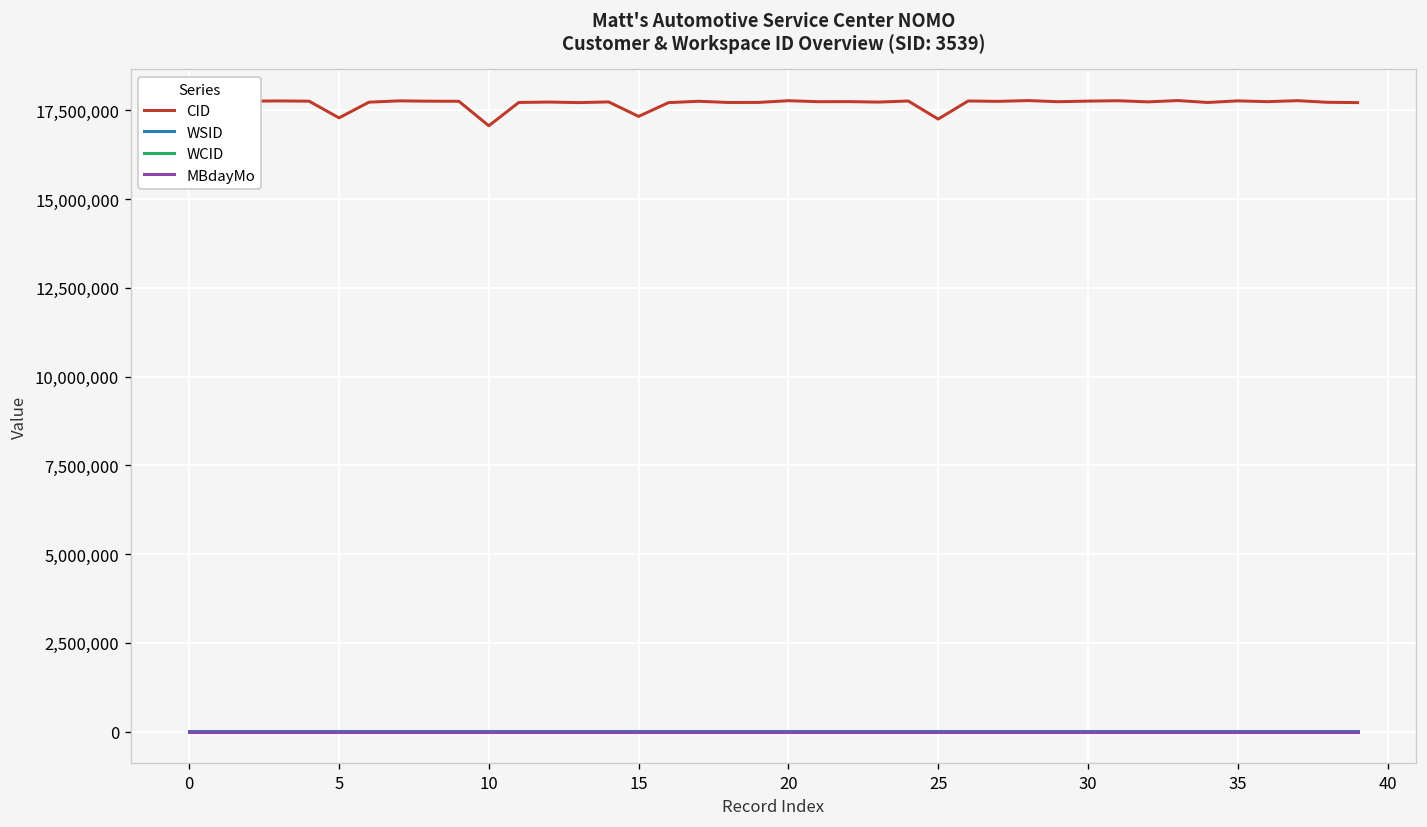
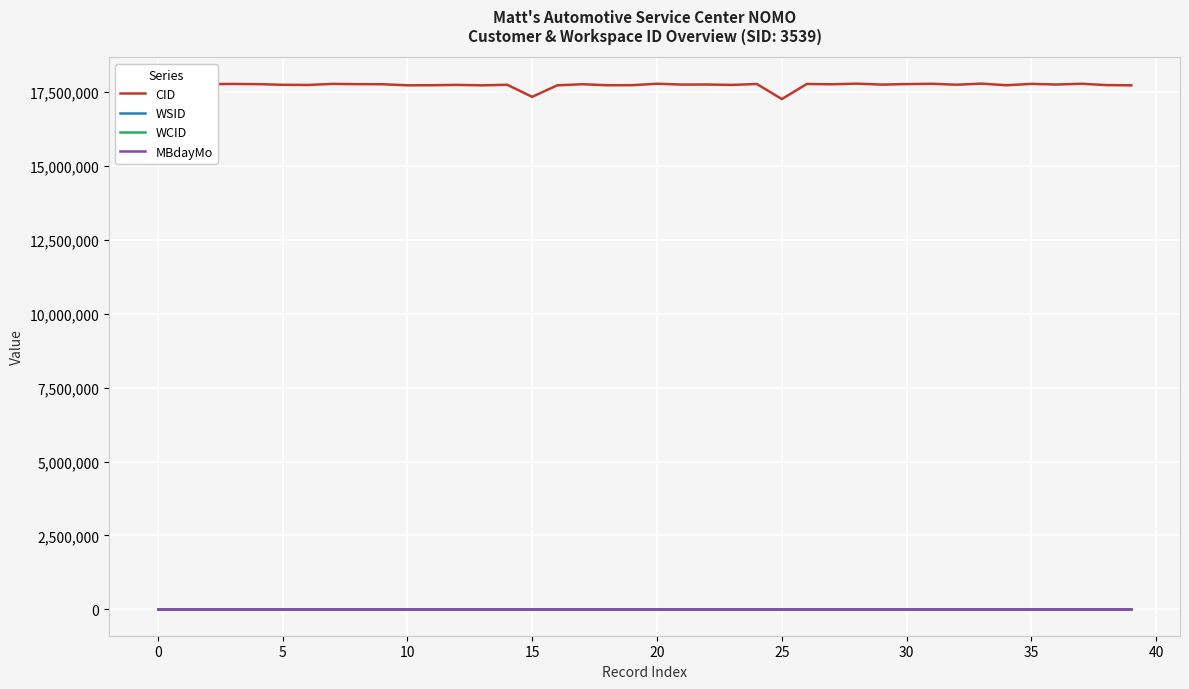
  {
    "CID": {
-     "5": "17,300,000",
-     "10": "17,100,000",
+     "5": "17,700,000",
+     "10": "17,700,000",
      "15": "17,300,000",
      "20": "17,800,000",
      "25": "17,300,000",
      "30": "17,800,000",
      "35": "17,800,000"
    },
    "MBdayMo": {
      "0": "0",
      "5": "0",
      "10": "0",
      "15": "0",
      "20": "0",
      "25": "0",
      "30": "0",
      "35": "0"
    }
  }
